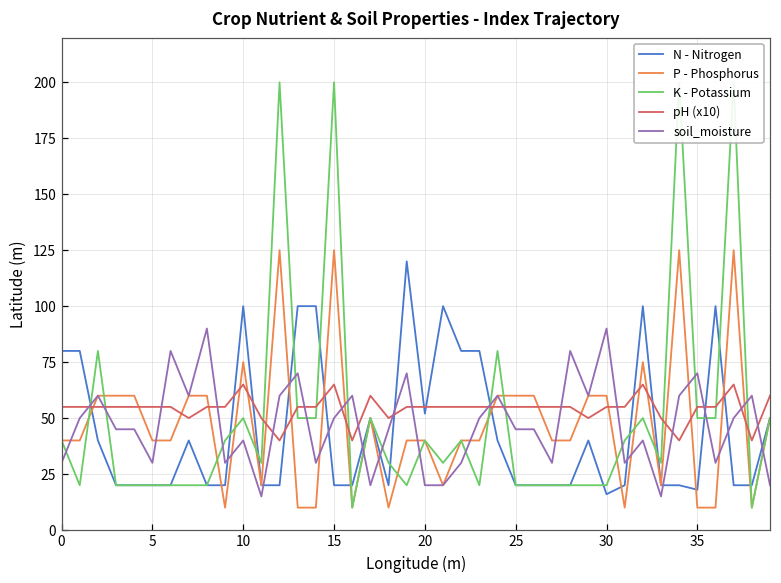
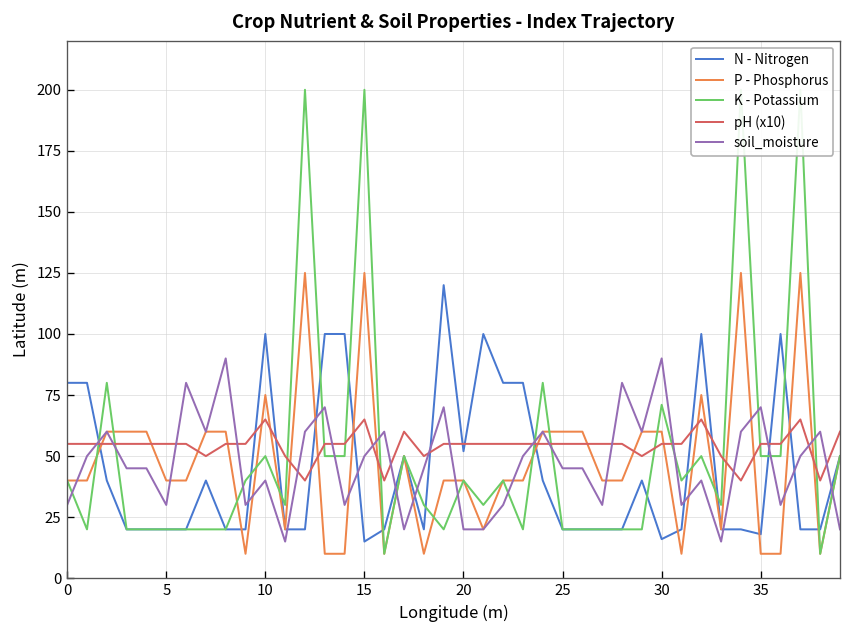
  {
    "N - Nitrogen": {
      "0": 80,
      "10": 100,
-     "15": 20,
+     "15": 15,
      "20": 52,
      "30": 16,
      "35": 18
    },
    "K - Potassium": {
      "10": 50,
      "15": 200,
-     "30": 20,
+     "30": 71,
      "35": 50
    },
    "soil_moisture": {
      "0": 30,
      "5": 30,
      "10": 40,
      "15": 50,
      "20": 20,
      "25": 45,
      "30": 90,
      "35": 70
    }
  }
